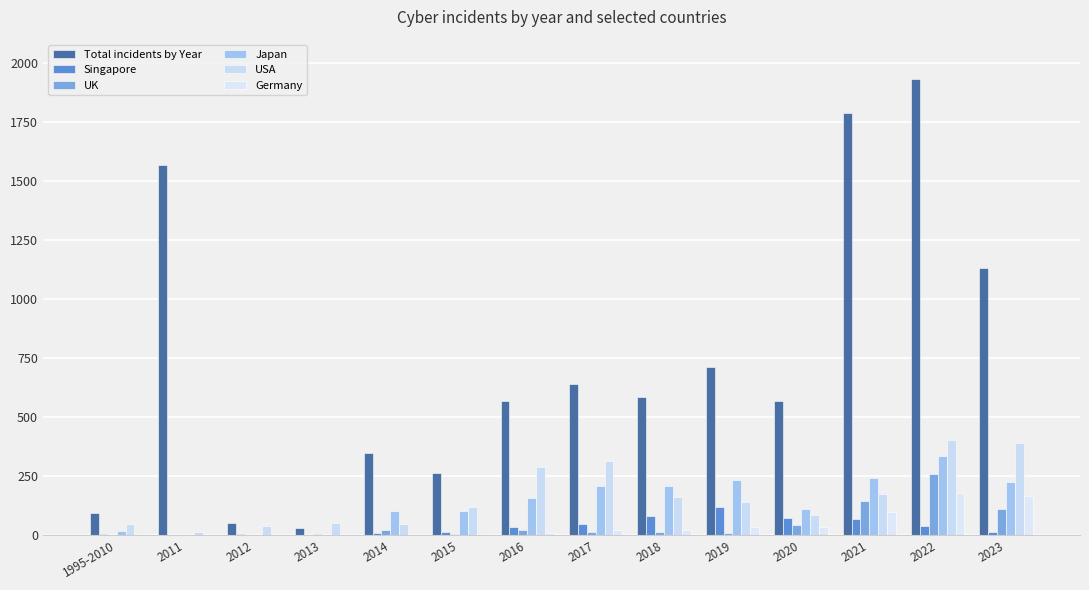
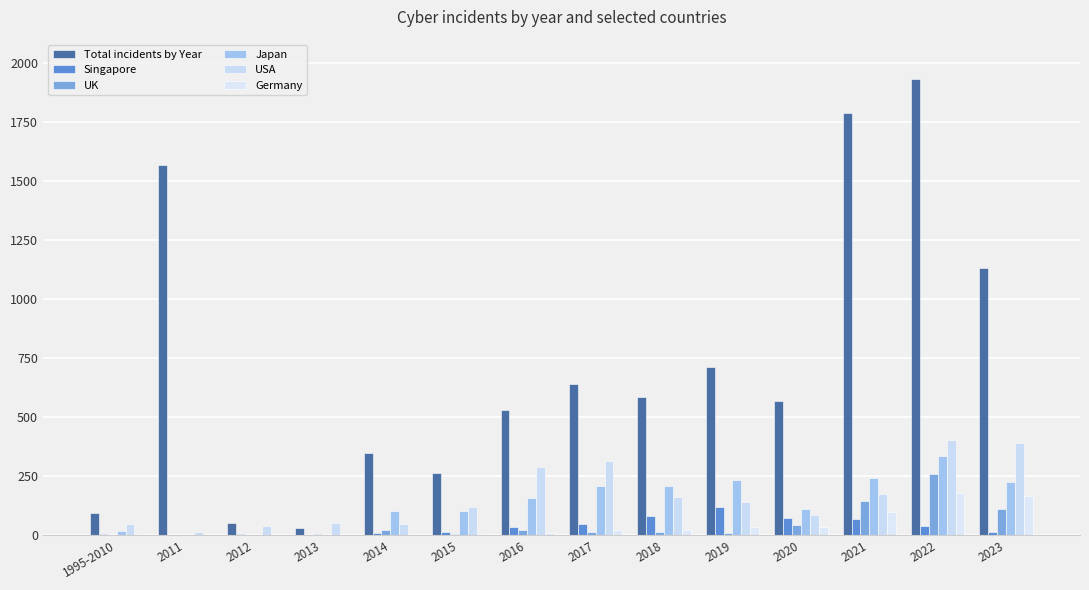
  {
    "Total incidents by Year": {
      "1995-2010": 90,
      "2011": 1570,
      "2012": 50,
      "2013": 30,
      "2014": 350,
      "2015": 260,
-     "2016": 570,
+     "2016": 530,
      "2017": 640,
      "2018": 590,
      "2019": 720,
      "2020": 570,
      "2021": 1790,
      "2022": 1930,
      "2023": 1130
    }
  }
